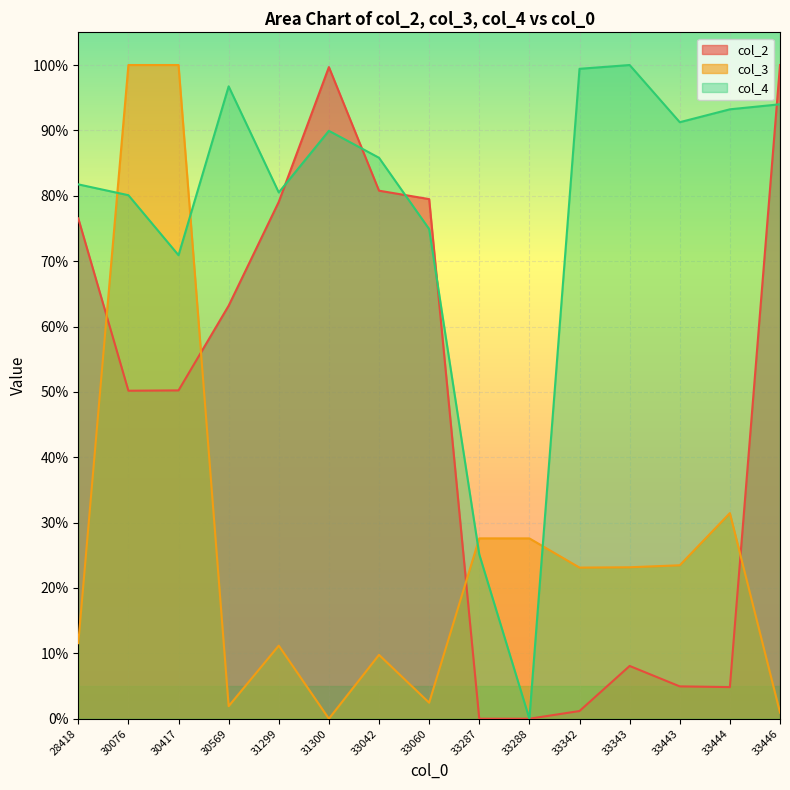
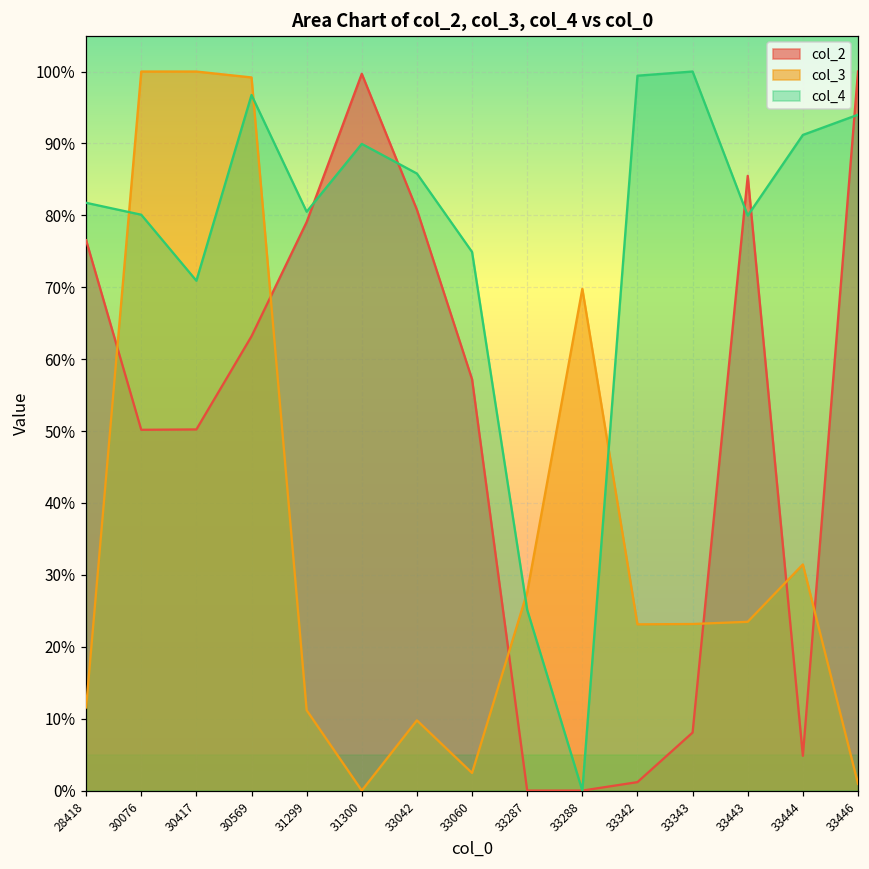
  {
    "col_2": {
      "28418": "77%",
      "30076": "50%",
      "30417": "50%",
      "30569": "63%",
      "31299": "79%",
      "31300": "100%",
      "33042": "81%",
-     "33060": "79%",
+     "33060": "57%",
      "33287": "0%",
      "33342": "1%",
      "33343": "8%",
-     "33443": "5%",
+     "33443": "85%",
      "33444": "5%",
      "33446": "100%"
    },
    "col_3": {
      "28418": "12%",
      "30076": "100%",
      "30417": "100%",
-     "30569": "2%",
+     "30569": "99%",
      "31299": "11%",
      "31300": "0%",
      "33042": "10%",
      "33060": "2%",
      "33287": "28%",
-     "33288": "28%",
+     "33288": "70%",
      "33342": "23%",
      "33343": "23%",
      "33443": "23%",
      "33444": "31%",
      "33446": "1%"
    },
    "col_4": {
      "28418": "82%",
      "30076": "80%",
      "30417": "71%",
      "30569": "97%",
      "31299": "81%",
      "31300": "90%",
      "33042": "86%",
      "33060": "75%",
      "33287": "25%",
      "33342": "99%",
      "33343": "100%",
-     "33443": "91%",
-     "33444": "93%",
+     "33443": "80%",
+     "33444": "91%",
      "33446": "94%"
    }
  }
